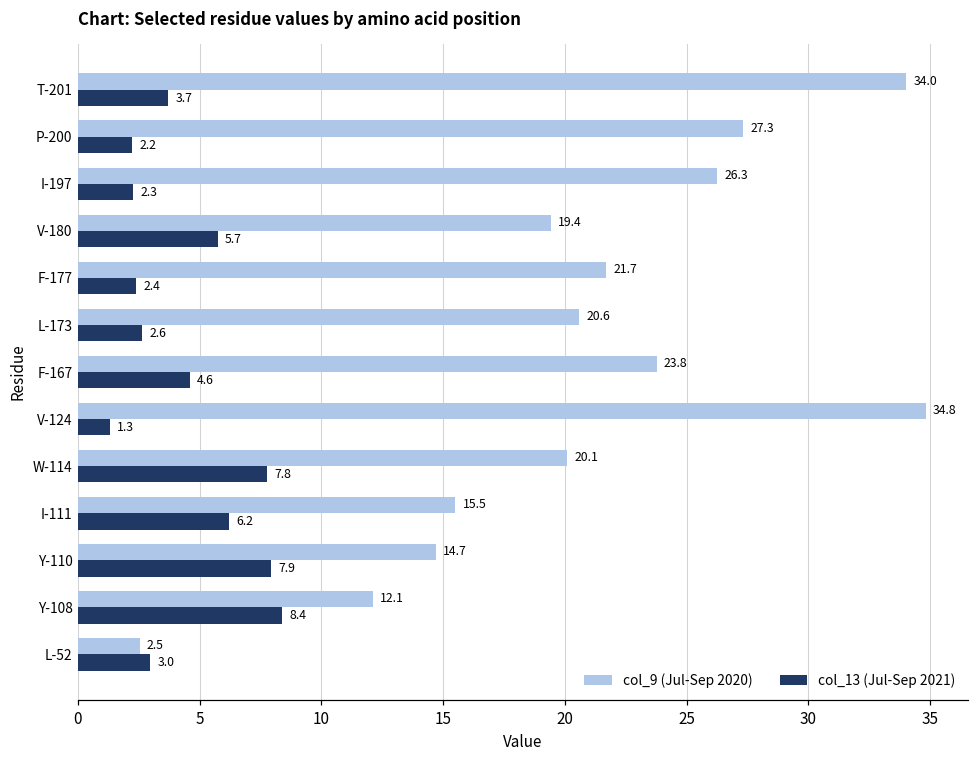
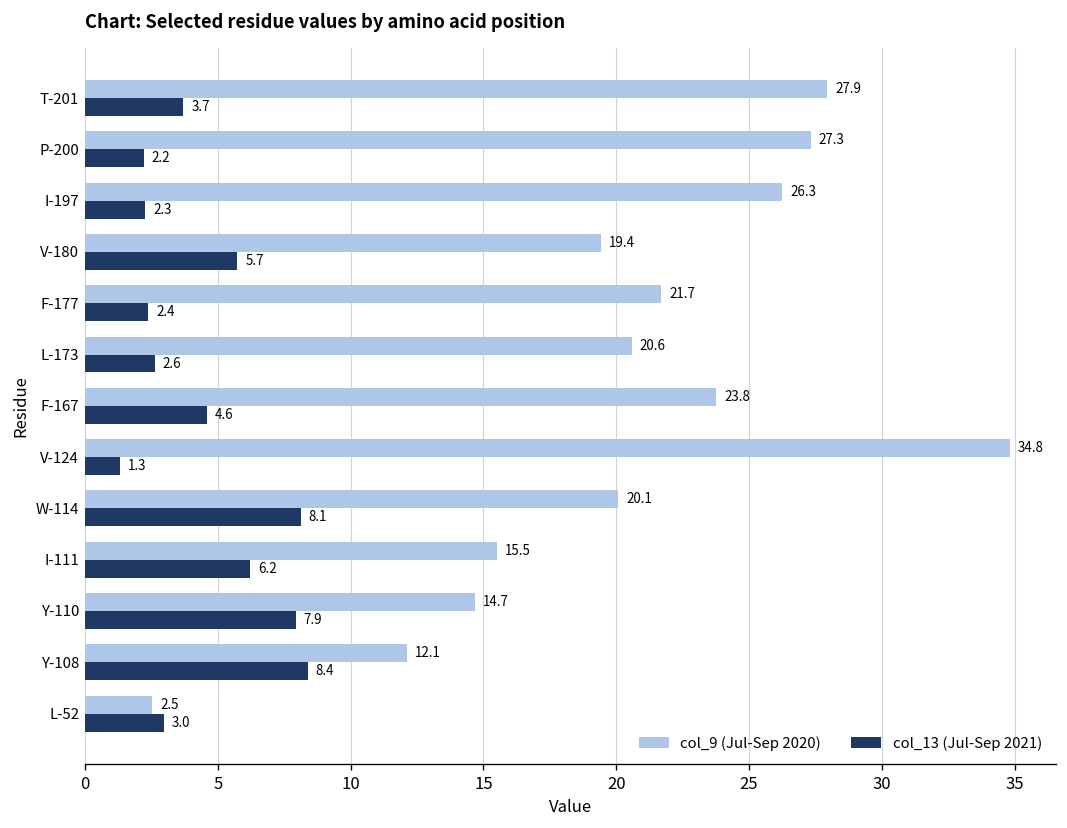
  {
    "col_9 (Jul-Sep 2020)": {
-     "T-201": 34.0,
+     "T-201": 27.9,
      "P-200": 27.3,
      "I-197": 26.3,
      "V-180": 19.4,
      "F-177": 21.7,
      "L-173": 20.6,
      "F-167": 23.8,
      "V-124": 34.8,
      "W-114": 20.1,
      "I-111": 15.5,
      "Y-110": 14.7,
      "Y-108": 12.1,
      "L-52": 2.5
    },
    "col_13 (Jul-Sep 2021)": {
      "T-201": 3.7,
      "P-200": 2.2,
      "I-197": 2.3,
      "V-180": 5.7,
      "F-177": 2.4,
      "L-173": 2.6,
      "F-167": 4.6,
      "V-124": 1.3,
-     "W-114": 7.8,
+     "W-114": 8.1,
      "I-111": 6.2,
      "Y-110": 7.9,
      "Y-108": 8.4,
      "L-52": 3.0
    }
  }
